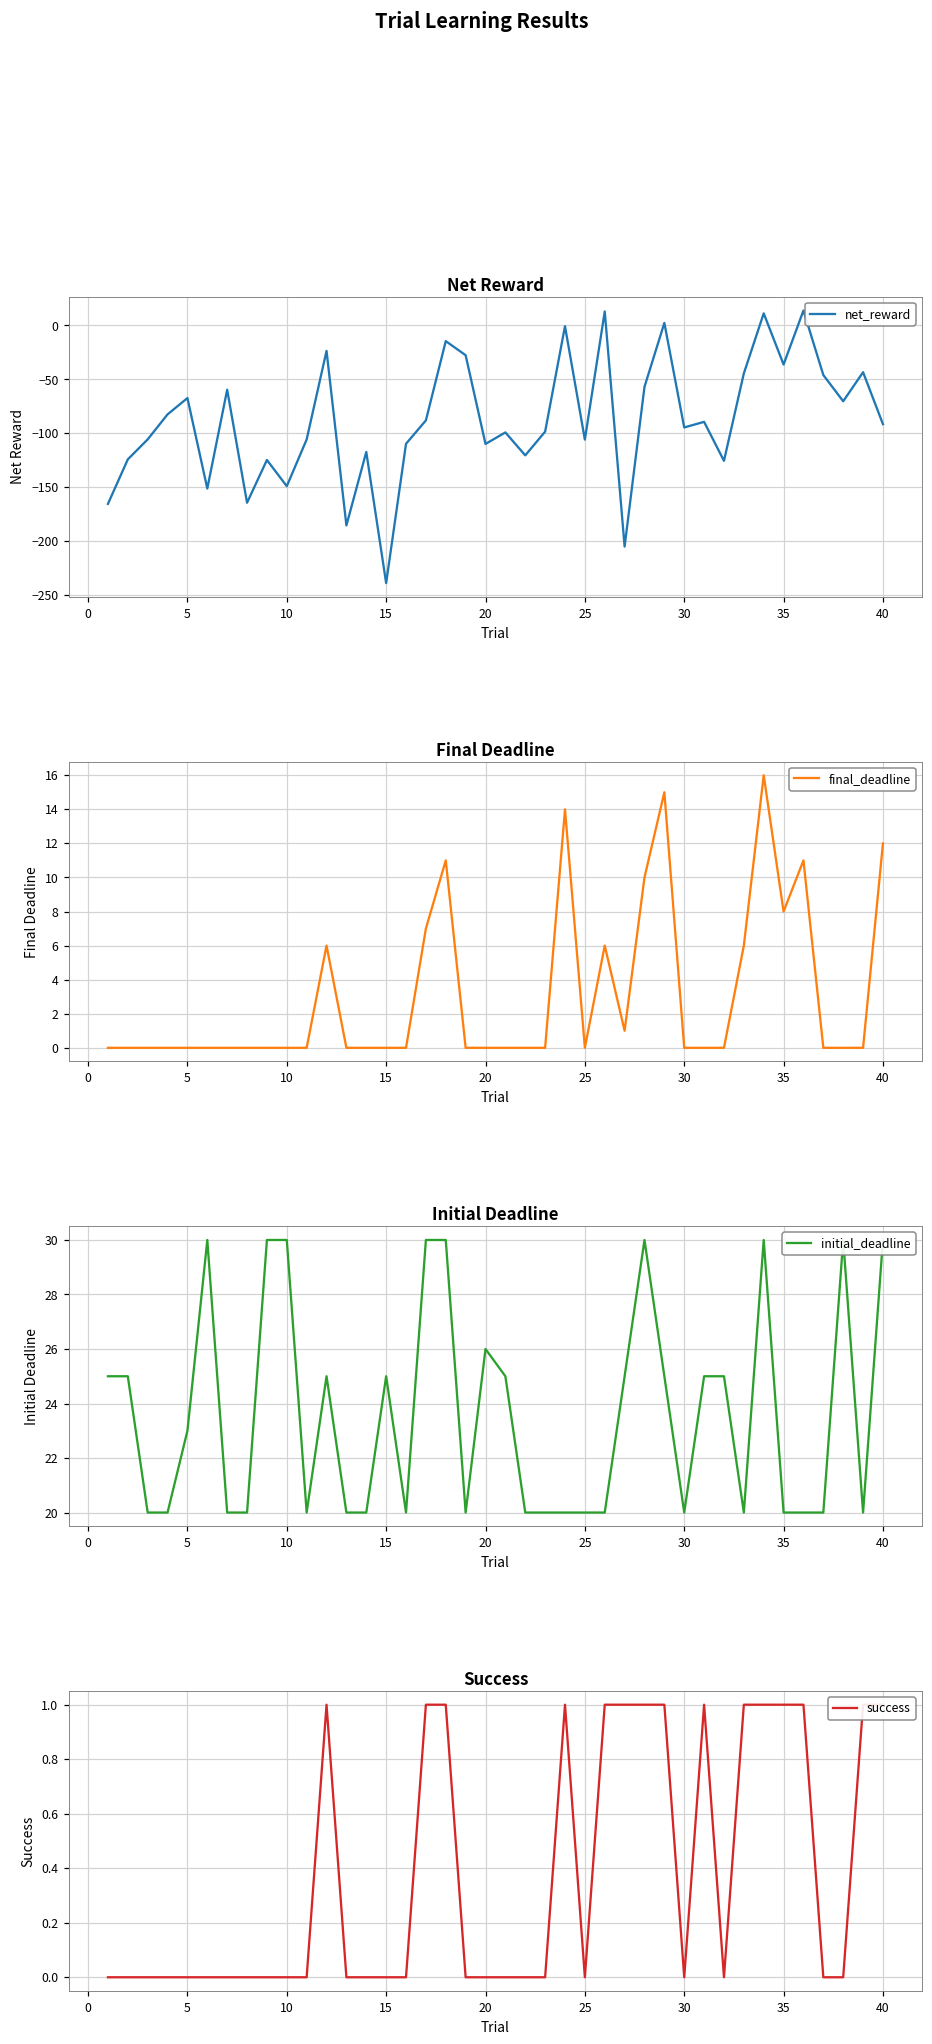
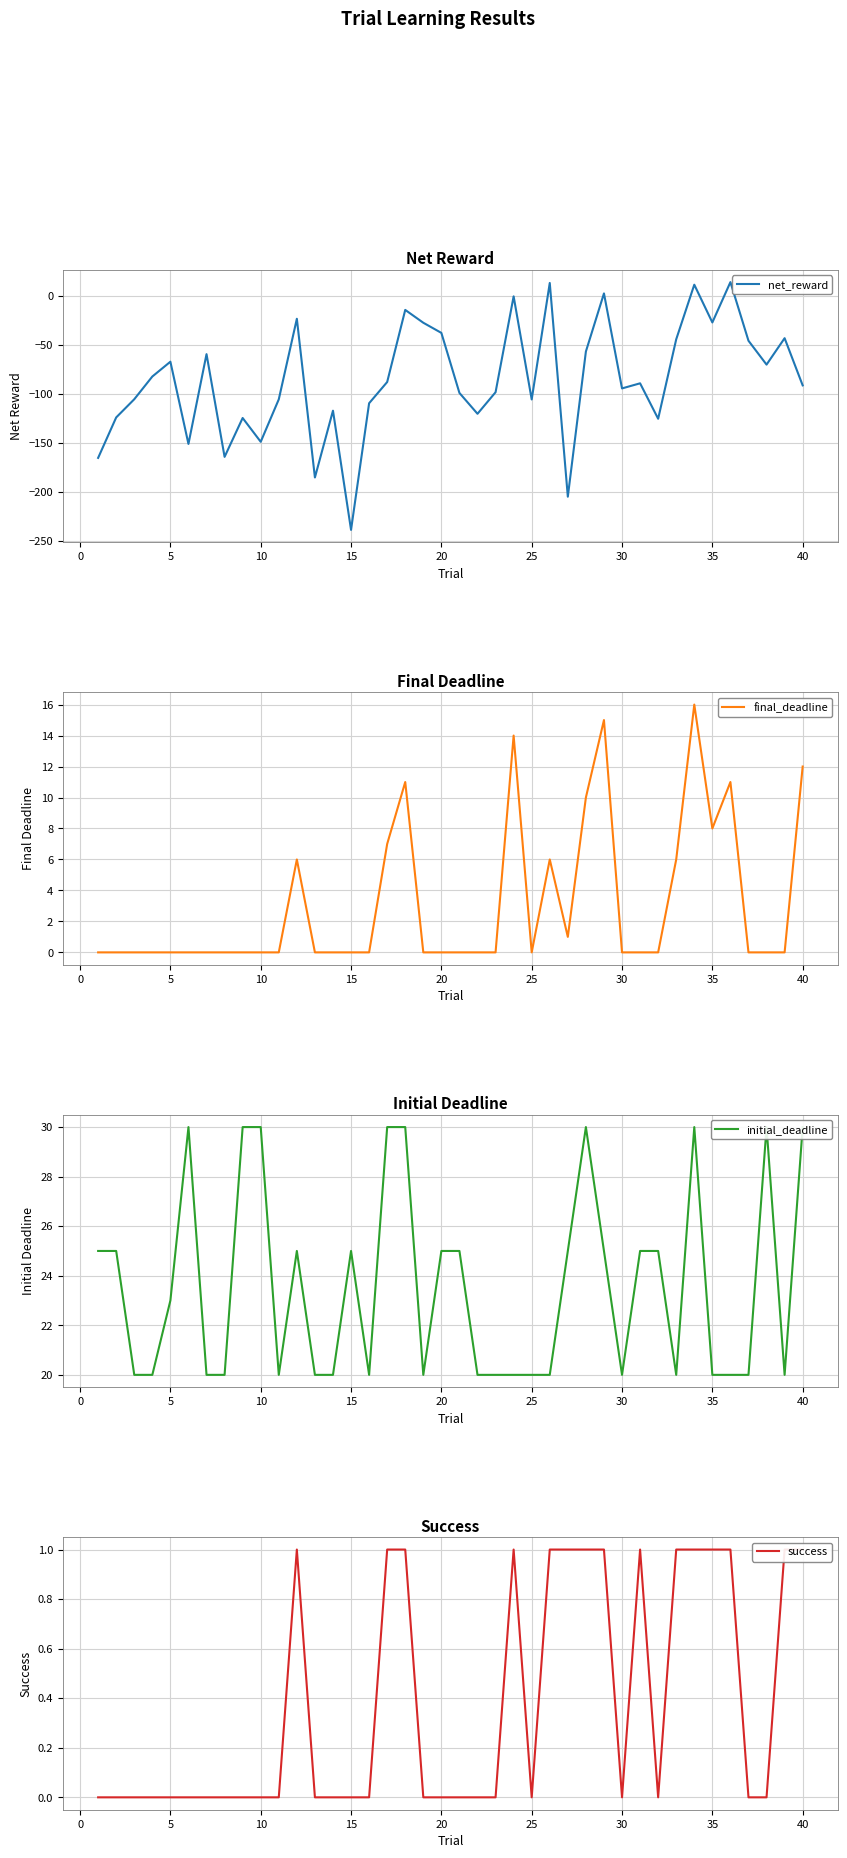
  {
    "Net Reward": {
      "5": -70,
      "10": -150,
      "15": -240,
-     "20": -110,
+     "20": -40,
      "25": -110,
      "30": -90,
-     "35": -40,
+     "35": -30,
      "40": -90
    },
    "Final Deadline": {
      "5": 0.0,
      "10": 0.0,
      "15": 0.0,
      "20": 0.0,
      "25": 0.0,
      "30": 0.0,
      "35": 8.0,
      "40": 12.0
    },
    "Initial Deadline": {
      "5": 23,
      "10": 30,
      "15": 25,
-     "20": 26,
+     "20": 25,
      "25": 20,
      "30": 20,
      "35": 20
    },
    "Success": {
      "5": 0.00,
      "10": 0.00,
      "15": 0.00,
      "20": 0.00,
      "25": 0.00,
      "30": 0.00,
      "35": 1.00
    }
  }
